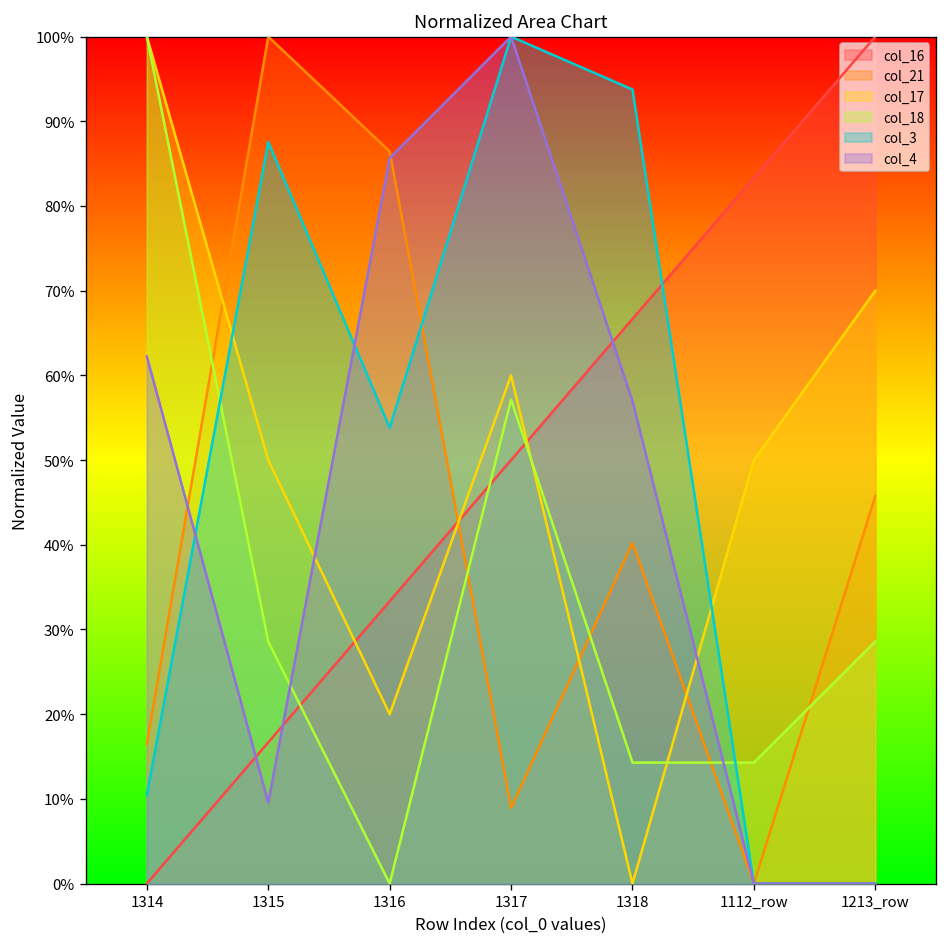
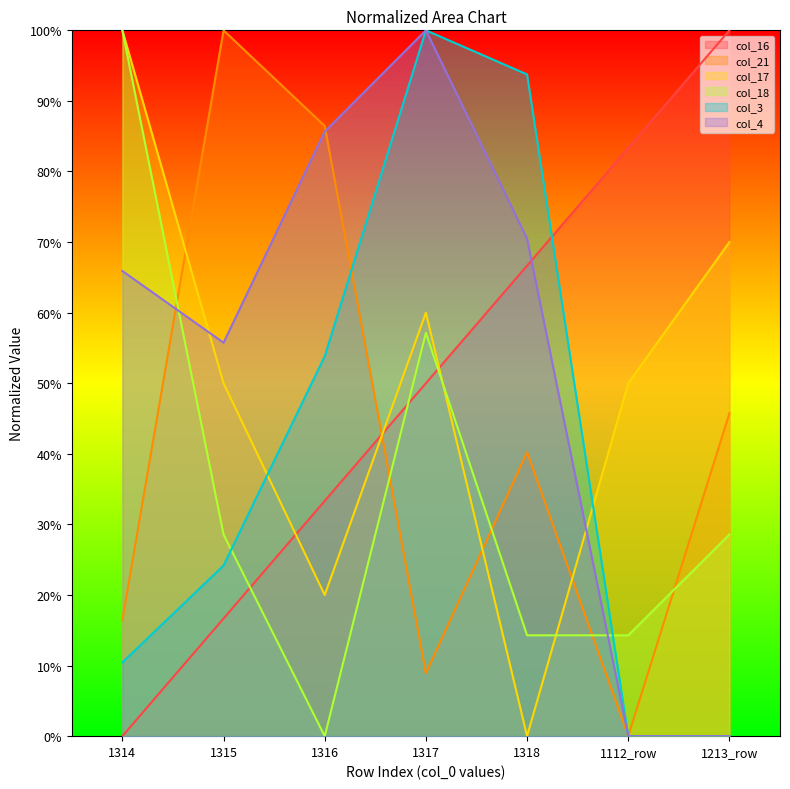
  {
    "col_3": {
      "1314": "10%",
-     "1315": "88%",
+     "1315": "24%",
      "1316": "54%",
      "1318": "94%"
    },
    "col_4": {
-     "1314": "62%",
-     "1315": "10%",
+     "1314": "66%",
+     "1315": "56%",
      "1316": "86%",
-     "1318": "57%"
+     "1318": "70%"
    }
  }
